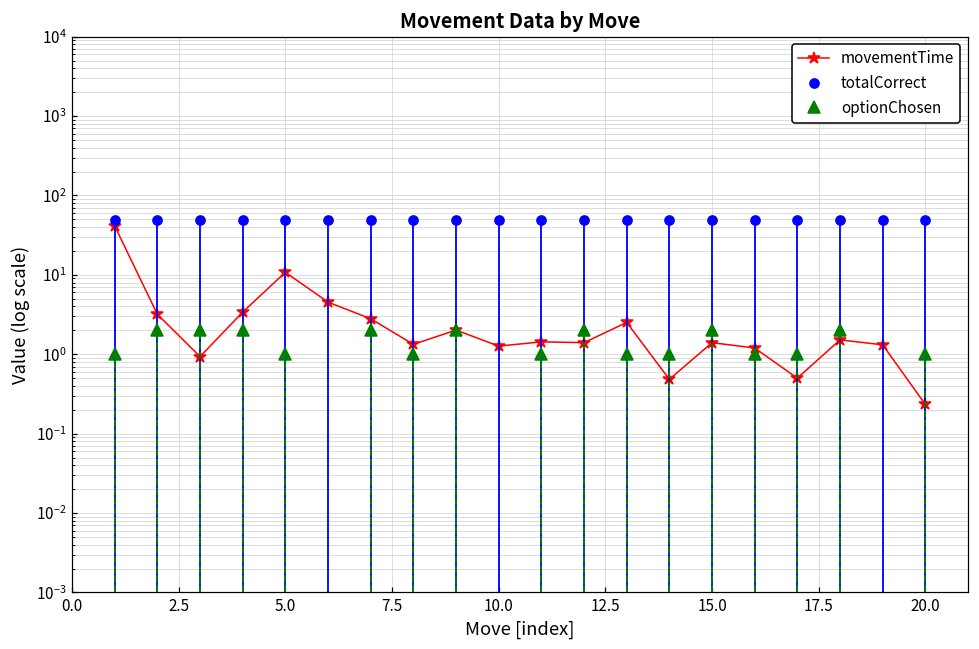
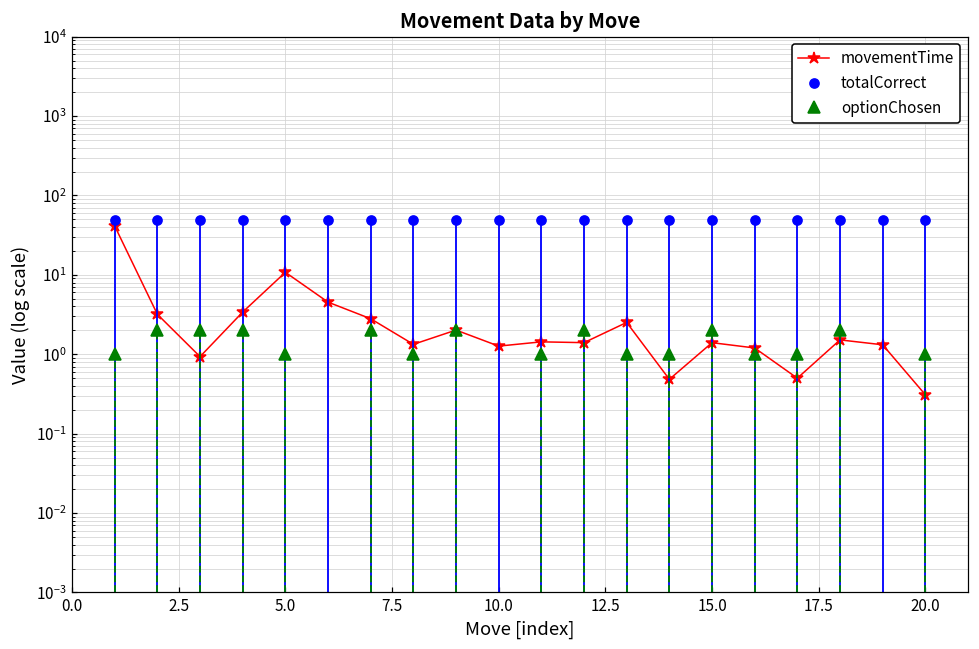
  {
    "movementTime": {
      "5.0": 11,
      "10.0": 1.3,
      "15.0": 1.4,
-     "20.0": 0.23
+     "20.0": 0.31
    }
  }
